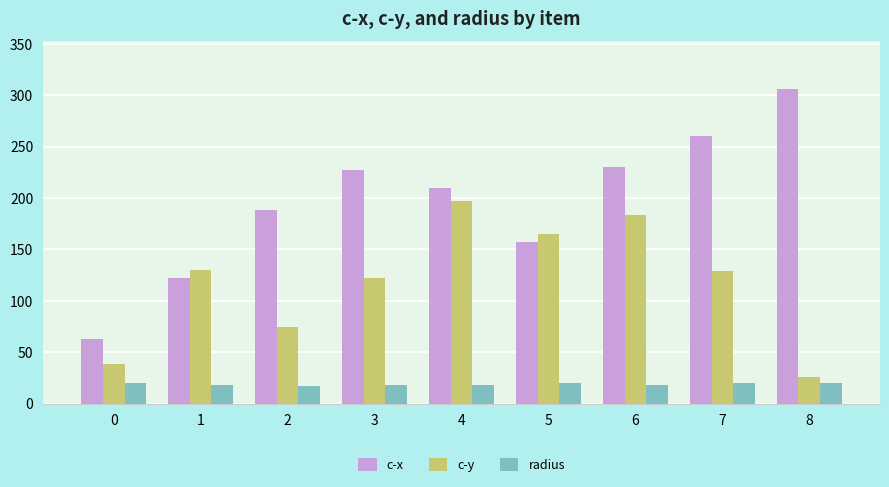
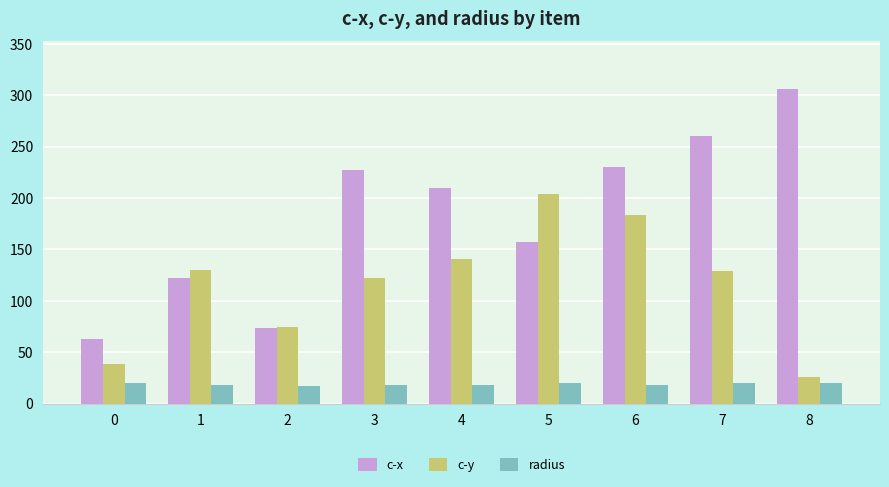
  {
    "c-x": {
      "0": 63,
      "1": 122,
-     "2": 188,
+     "2": 73,
      "3": 228,
      "4": 210,
      "5": 157,
      "6": 231,
      "7": 260,
      "8": 306
    },
    "c-y": {
      "0": 38,
      "1": 130,
      "2": 75,
      "3": 122,
-     "4": 197,
-     "5": 165,
+     "4": 141,
+     "5": 204,
      "6": 184,
      "7": 129,
      "8": 26
    },
    "radius": {
      "0": 20,
      "1": 18,
      "2": 17,
      "3": 18,
      "4": 18,
      "5": 20,
      "6": 18,
      "7": 20,
      "8": 20
    }
  }
